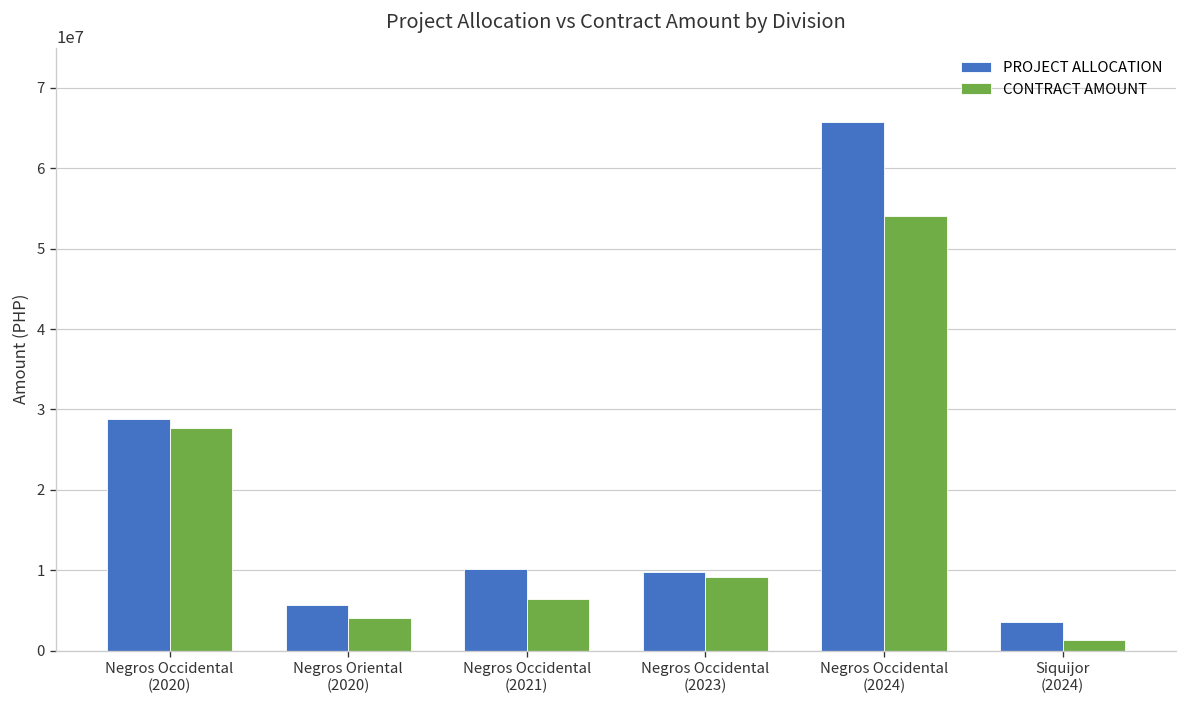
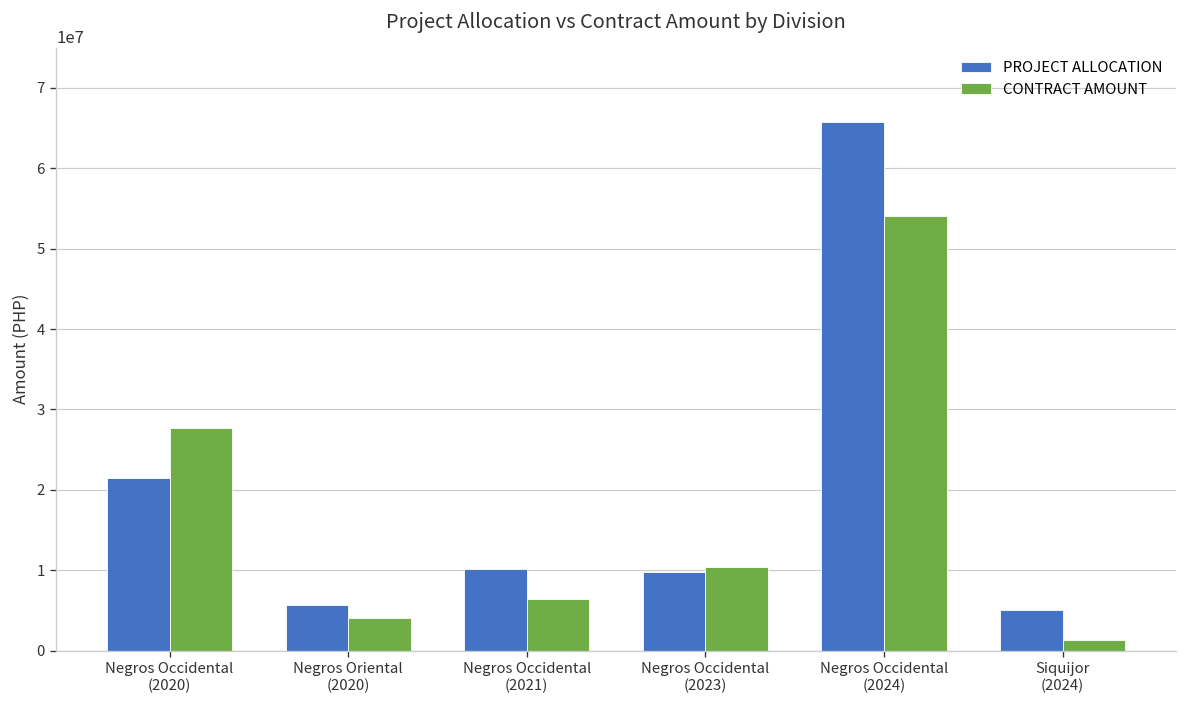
  {
    "PROJECT ALLOCATION": {
-     "Negros Occidental (2020)": 29000000,
+     "Negros Occidental (2020)": 21000000,
      "Negros Oriental (2020)": 6000000,
      "Negros Occidental (2021)": 10000000,
      "Negros Occidental (2023)": 10000000,
      "Negros Occidental (2024)": 66000000,
-     "Siquijor (2024)": 4000000
+     "Siquijor (2024)": 5000000
    },
    "CONTRACT AMOUNT": {
      "Negros Occidental (2020)": 28000000,
      "Negros Oriental (2020)": 4000000,
      "Negros Occidental (2021)": 6000000,
-     "Negros Occidental (2023)": 9000000,
+     "Negros Occidental (2023)": 10000000,
      "Negros Occidental (2024)": 54000000,
      "Siquijor (2024)": 1000000
    }
  }
